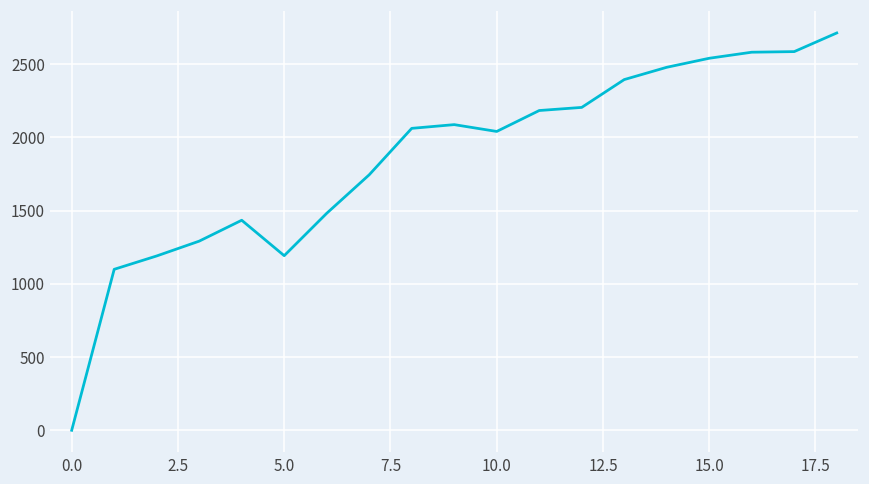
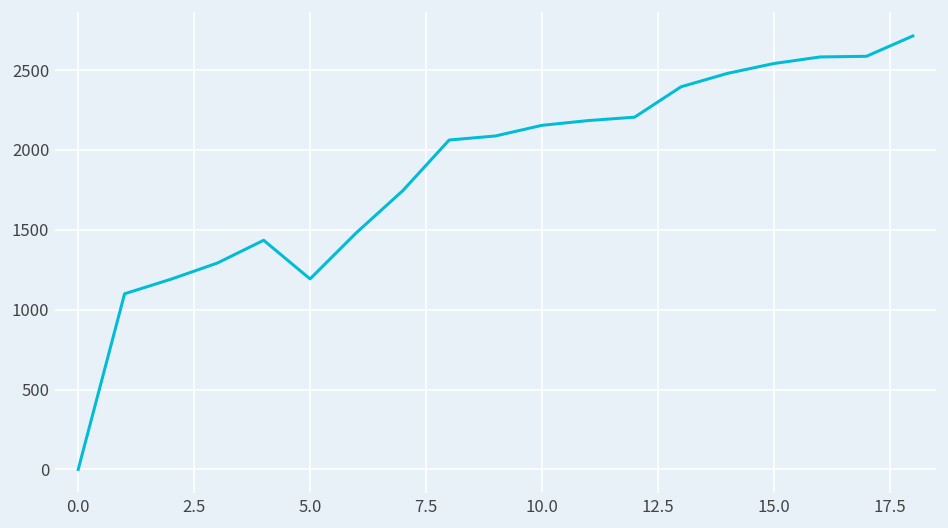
  {
    "0.0": 0,
    "5.0": 1190,
-   "10.0": 2040,
+   "10.0": 2150,
    "15.0": 2540
  }
